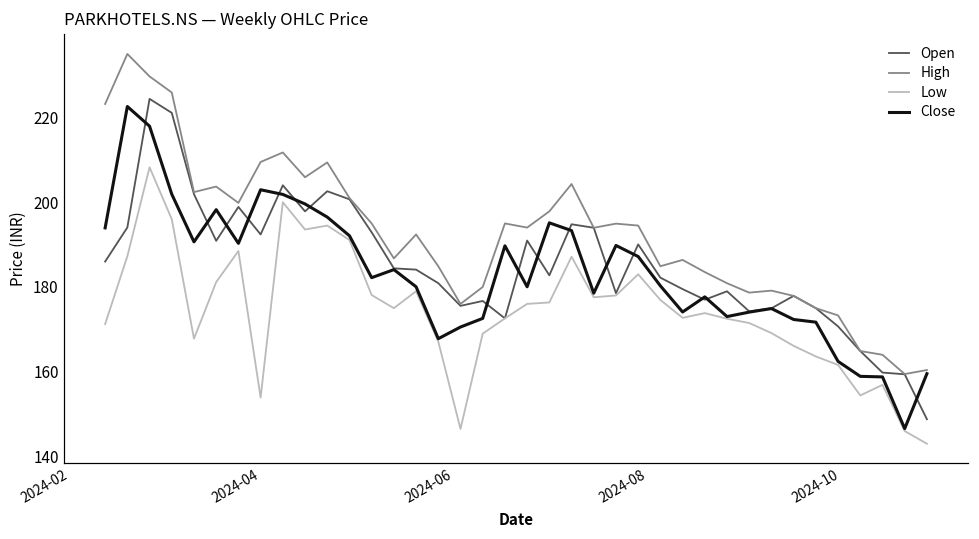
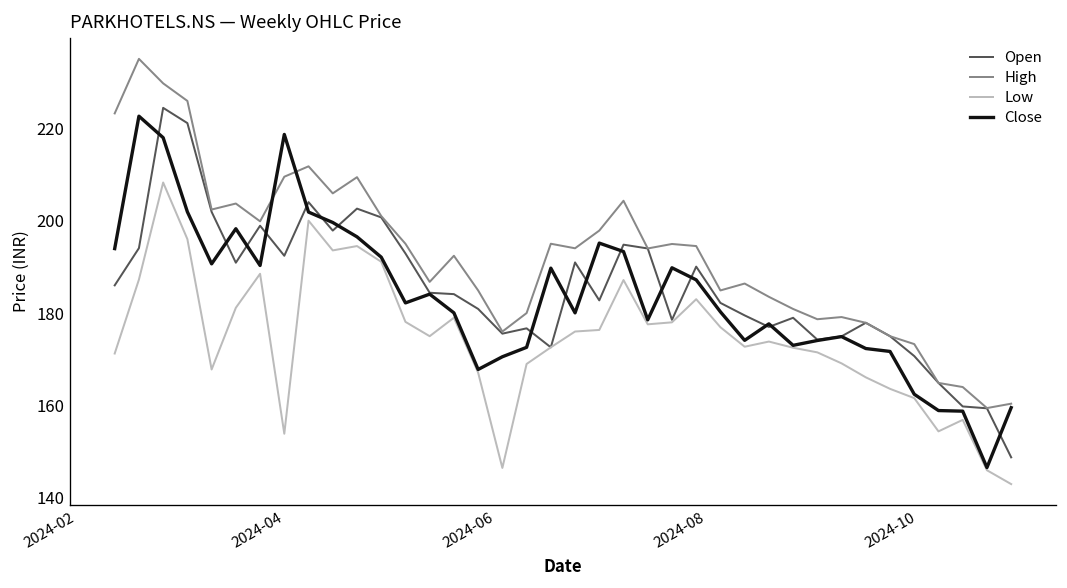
  {
    "Open": {
      "2024-04": 192
    },
    "High": {
      "2024-04": 210
    },
    "Low": {
      "2024-04": 154
    },
    "Close": {
-     "2024-04": 203
+     "2024-04": 219
    }
  }
